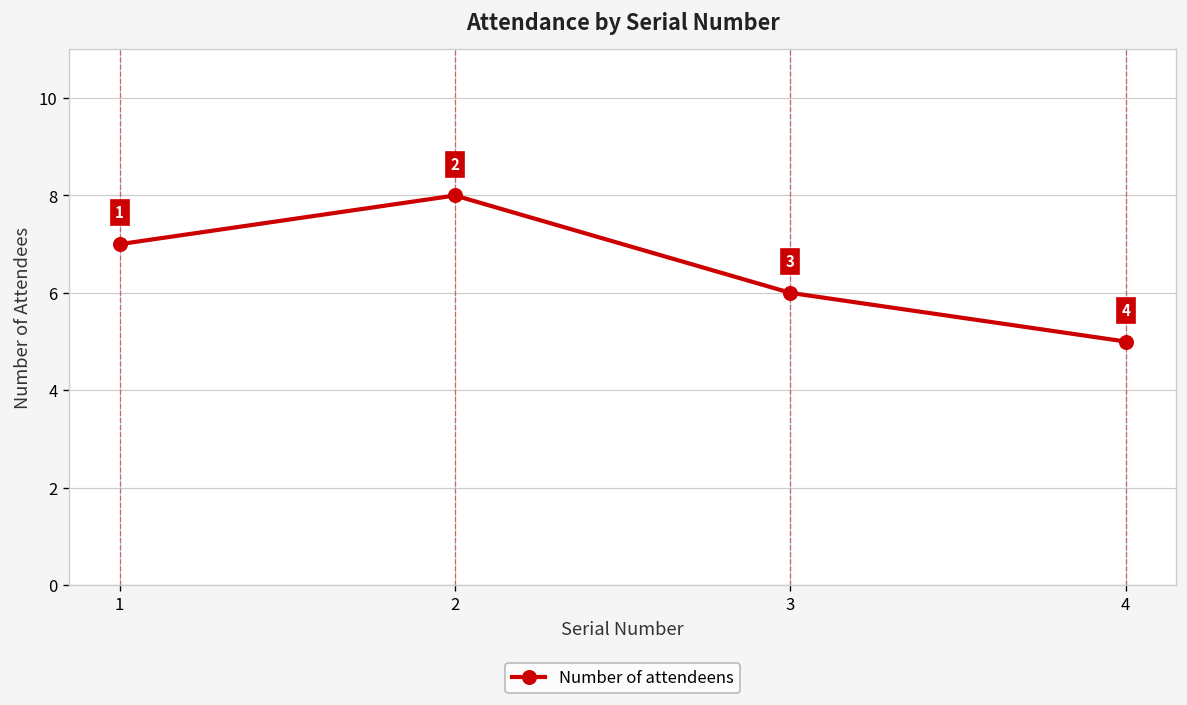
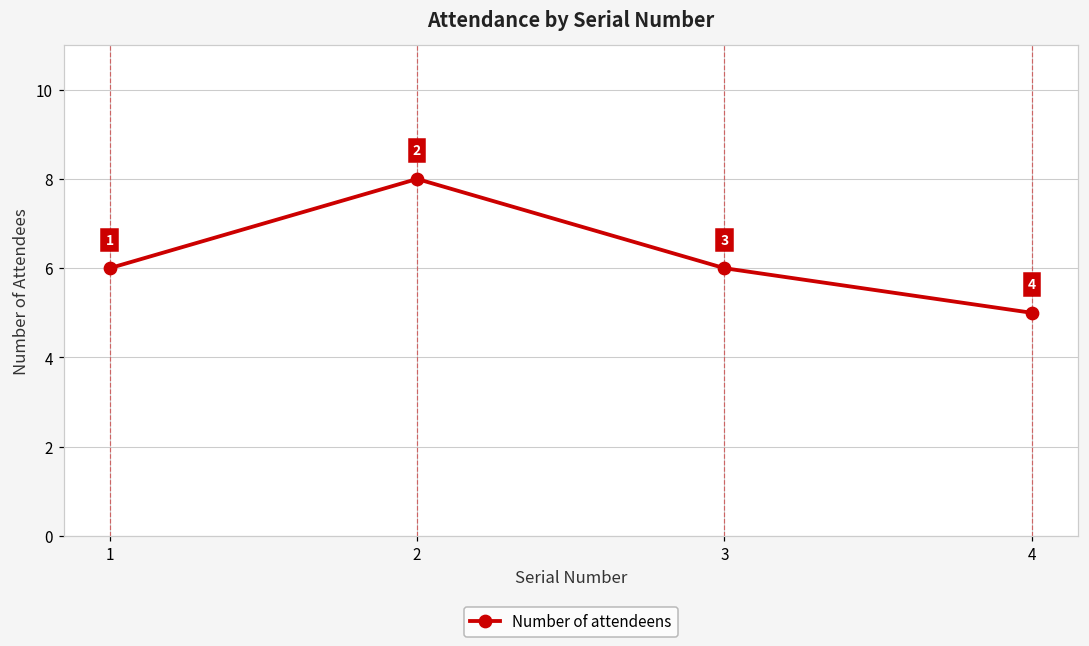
  {
-   "1": 7
+   "1": 6
  }
